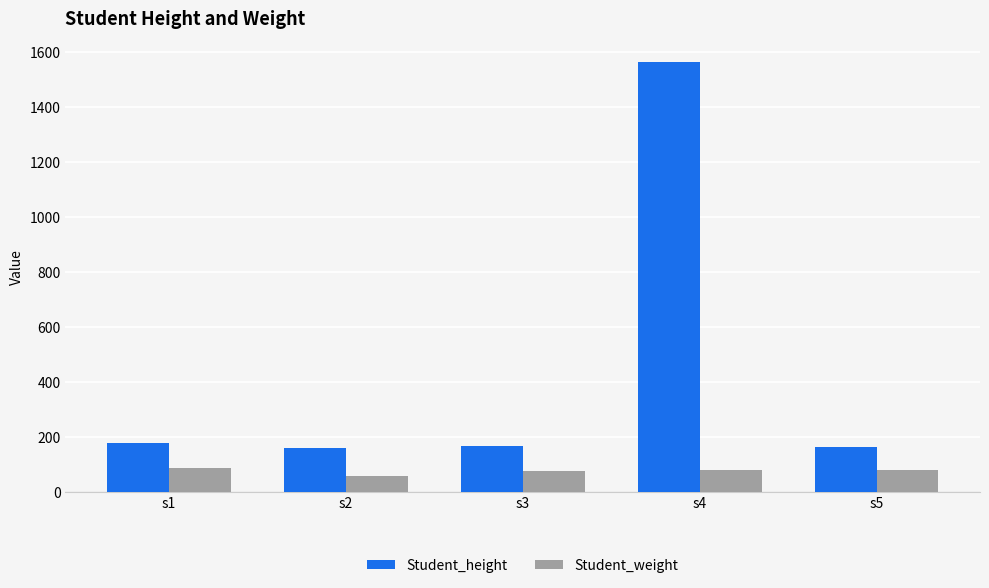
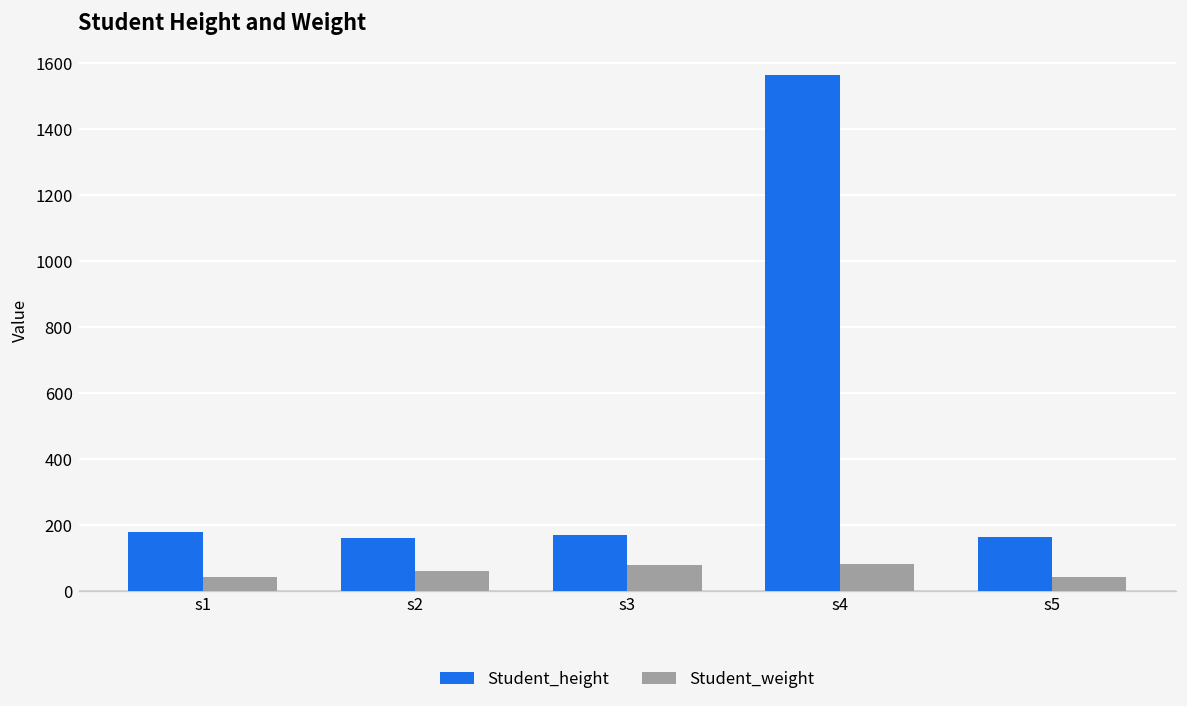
  {
    "Student_height": {
      "s1": 180,
      "s2": 160,
      "s3": 170,
      "s4": 1560,
      "s5": 160
    },
    "Student_weight": {
-     "s1": 90,
+     "s1": 40,
      "s2": 60,
      "s3": 80,
      "s4": 80,
-     "s5": 80
+     "s5": 40
    }
  }
